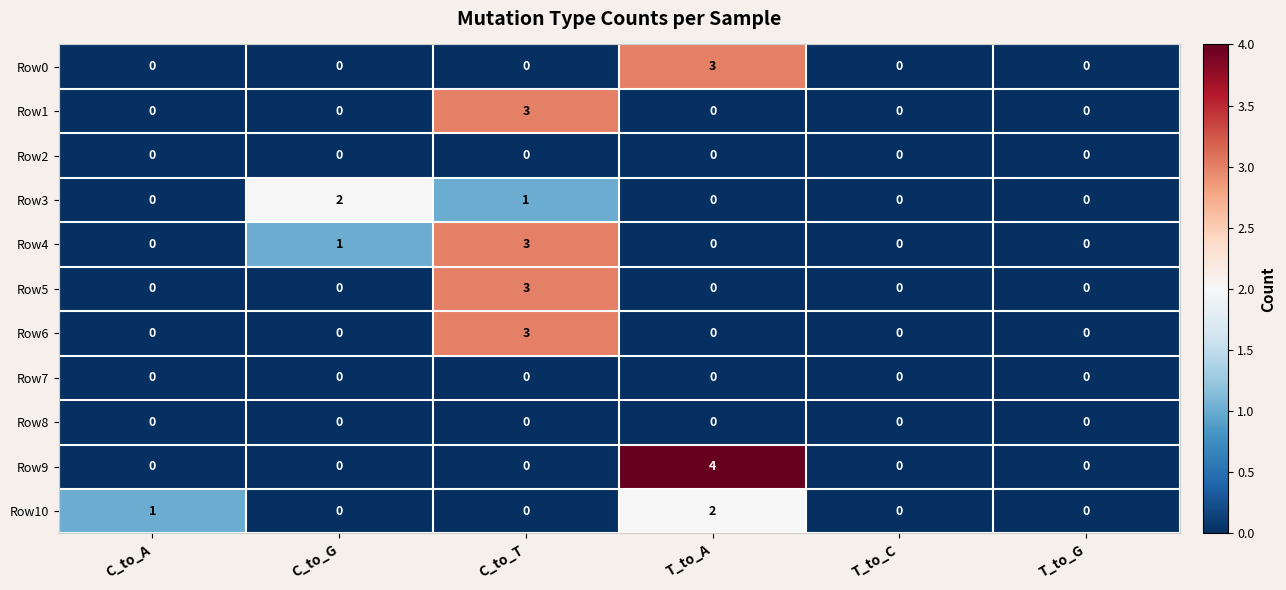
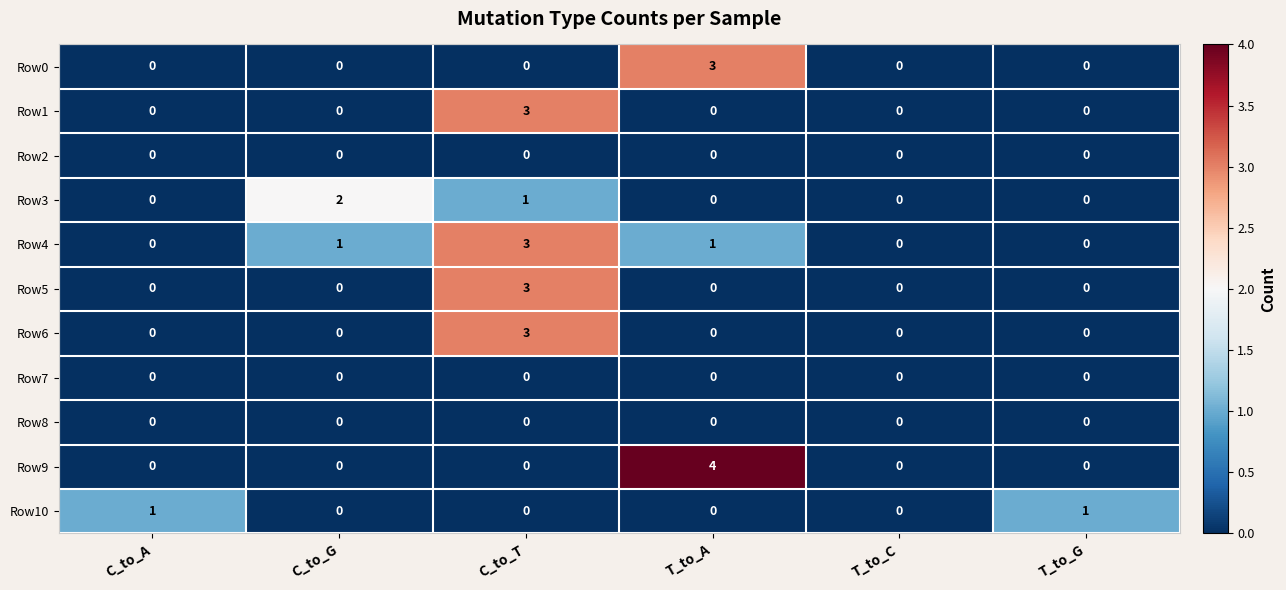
  {
    "Row0": {
      "C_to_A": 0,
      "C_to_G": 0,
      "C_to_T": 0,
      "T_to_A": 3,
      "T_to_C": 0,
      "T_to_G": 0
    },
    "Row1": {
      "C_to_A": 0,
      "C_to_G": 0,
      "C_to_T": 3,
      "T_to_A": 0,
      "T_to_C": 0,
      "T_to_G": 0
    },
    "Row2": {
      "C_to_A": 0,
      "C_to_G": 0,
      "C_to_T": 0,
      "T_to_A": 0,
      "T_to_C": 0,
      "T_to_G": 0
    },
    "Row3": {
      "C_to_A": 0,
      "C_to_G": 2,
      "C_to_T": 1,
      "T_to_A": 0,
      "T_to_C": 0,
      "T_to_G": 0
    },
    "Row4": {
      "C_to_A": 0,
      "C_to_G": 1,
      "C_to_T": 3,
-     "T_to_A": 0,
+     "T_to_A": 1,
      "T_to_C": 0,
      "T_to_G": 0
    },
    "Row5": {
      "C_to_A": 0,
      "C_to_G": 0,
      "C_to_T": 3,
      "T_to_A": 0,
      "T_to_C": 0,
      "T_to_G": 0
    },
    "Row6": {
      "C_to_A": 0,
      "C_to_G": 0,
      "C_to_T": 3,
      "T_to_A": 0,
      "T_to_C": 0,
      "T_to_G": 0
    },
    "Row7": {
      "C_to_A": 0,
      "C_to_G": 0,
      "C_to_T": 0,
      "T_to_A": 0,
      "T_to_C": 0,
      "T_to_G": 0
    },
    "Row8": {
      "C_to_A": 0,
      "C_to_G": 0,
      "C_to_T": 0,
      "T_to_A": 0,
      "T_to_C": 0,
      "T_to_G": 0
    },
    "Row9": {
      "C_to_A": 0,
      "C_to_G": 0,
      "C_to_T": 0,
      "T_to_A": 4,
      "T_to_C": 0,
      "T_to_G": 0
    },
    "Row10": {
      "C_to_A": 1,
      "C_to_G": 0,
      "C_to_T": 0,
-     "T_to_A": 2,
+     "T_to_A": 0,
      "T_to_C": 0,
-     "T_to_G": 0
+     "T_to_G": 1
    }
  }
